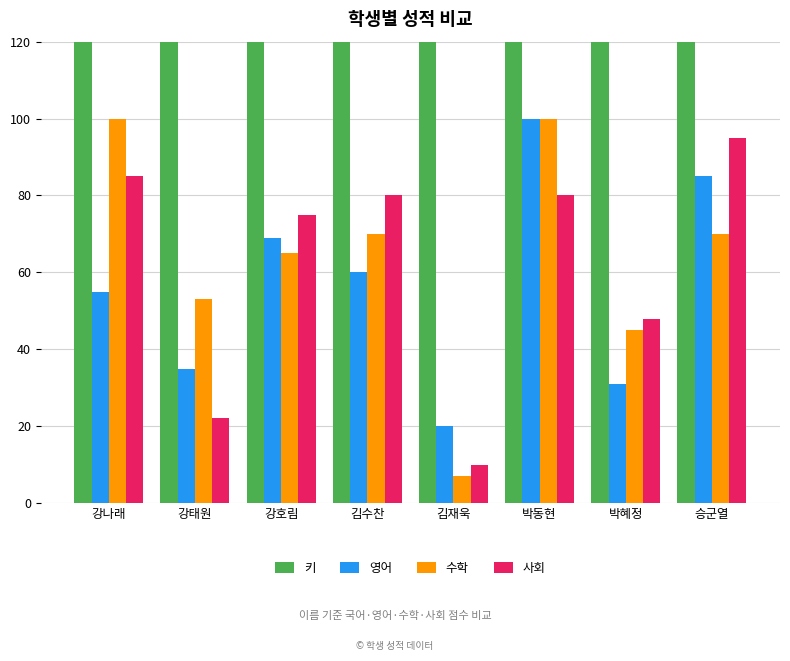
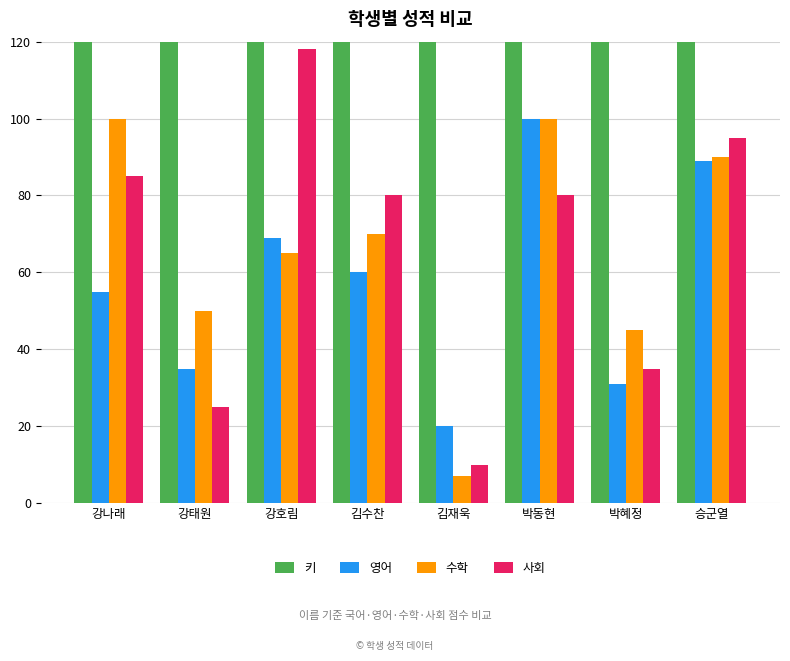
  {
    "영어": {
      "강나래": 55,
      "강태원": 35,
      "강호림": 69,
      "김수찬": 60,
      "김재욱": 20,
      "박동현": 100,
      "박혜정": 31,
-     "승군열": 85
+     "승군열": 89
    },
    "수학": {
      "강나래": 100,
-     "강태원": 53,
+     "강태원": 50,
      "강호림": 65,
      "김수찬": 70,
      "김재욱": 7,
      "박동현": 100,
      "박혜정": 45,
-     "승군열": 70
+     "승군열": 90
    },
    "사회": {
      "강나래": 85,
-     "강태원": 22,
-     "강호림": 75,
+     "강태원": 25,
+     "강호림": 118,
      "김수찬": 80,
      "김재욱": 10,
      "박동현": 80,
-     "박혜정": 48,
+     "박혜정": 35,
      "승군열": 95
    }
  }
